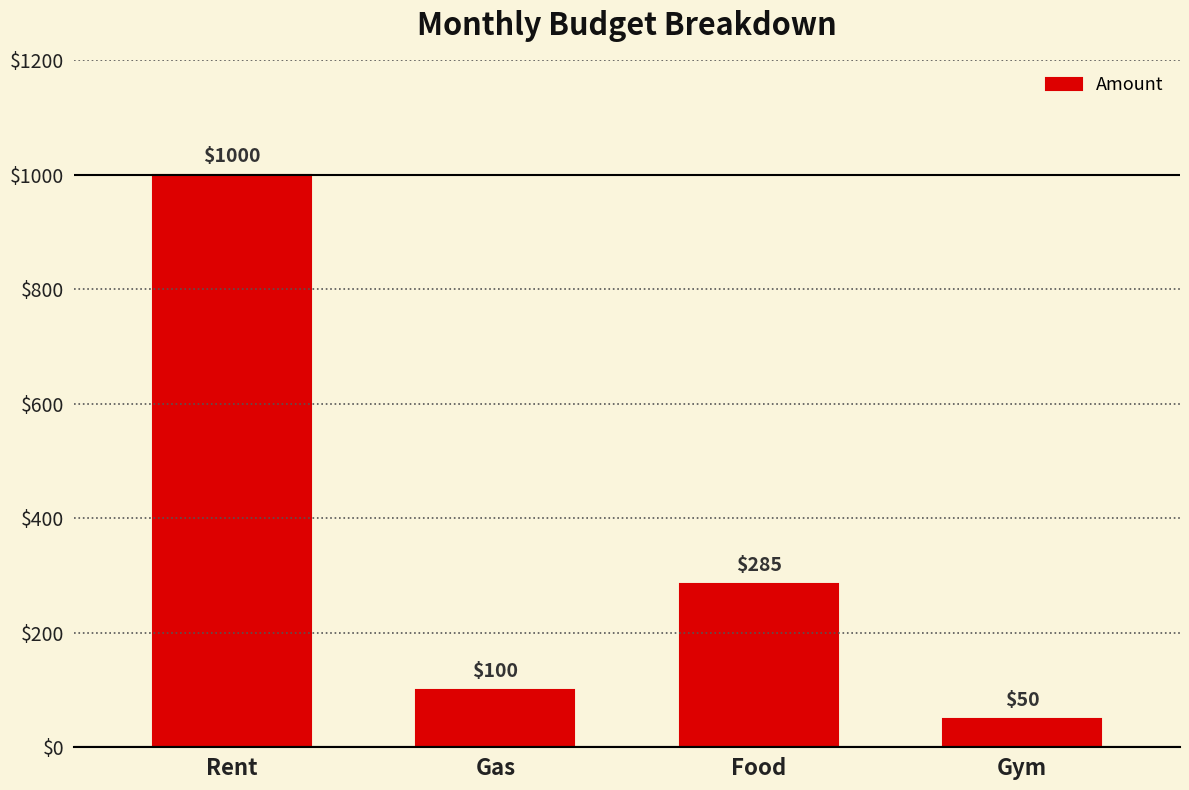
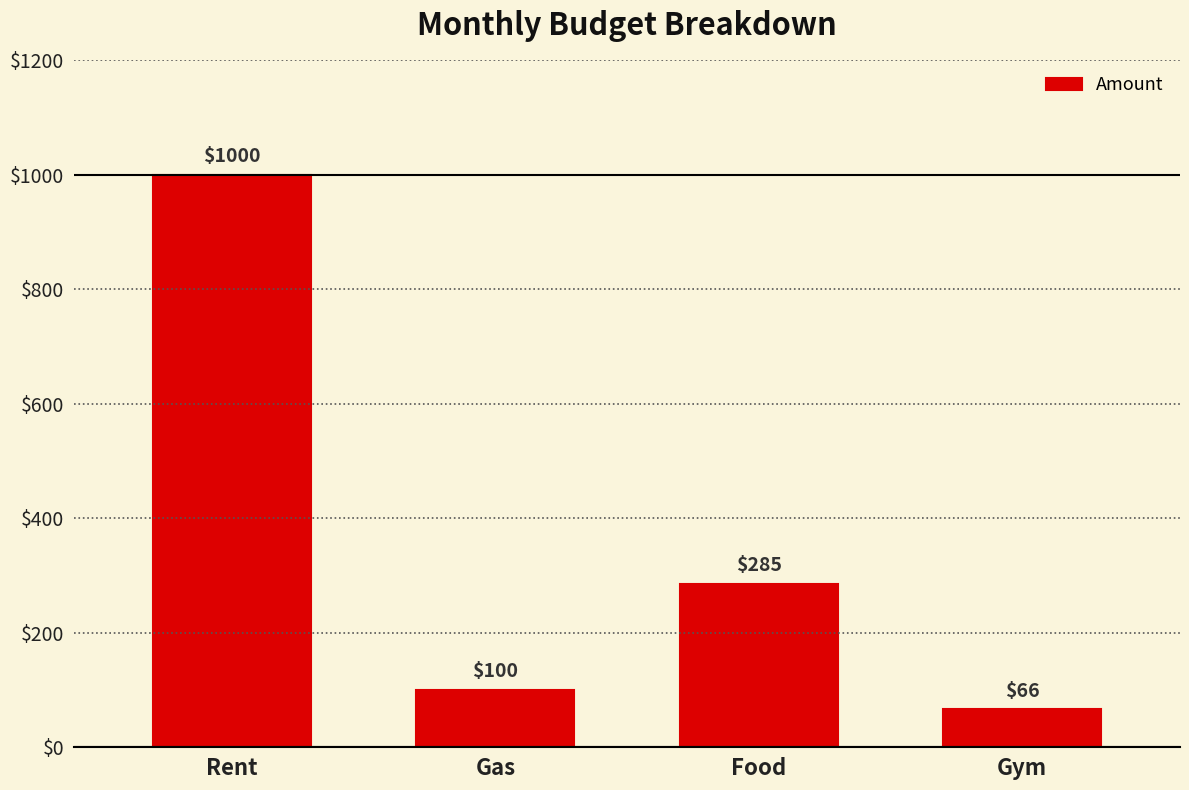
  {
    "Rent": "$1000",
    "Gas": "$100",
    "Food": "$285",
-   "Gym": "$50"
+   "Gym": "$66"
  }
